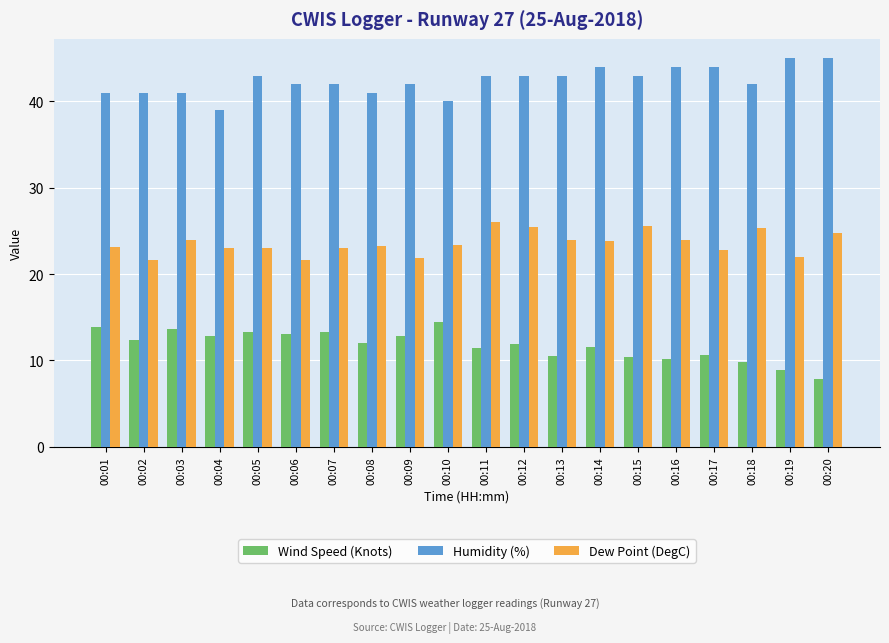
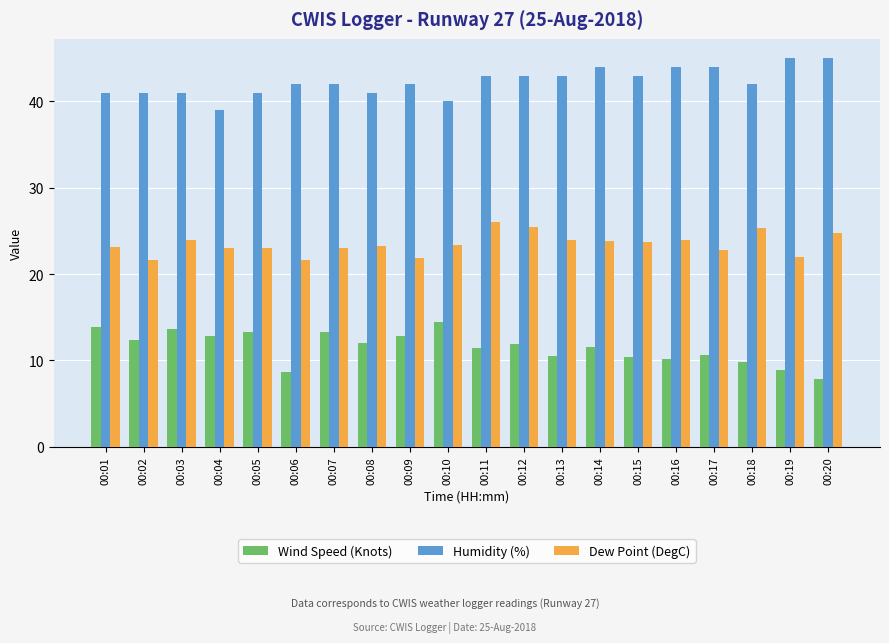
  {
    "Wind Speed (Knots)": {
      "00:01": 14,
      "00:02": 12,
      "00:03": 14,
      "00:04": 13,
      "00:05": 13,
-     "00:06": 13,
+     "00:06": 9,
      "00:07": 13,
      "00:08": 12,
      "00:09": 13,
      "00:10": 14,
      "00:11": 11,
      "00:12": 12,
      "00:13": 11,
      "00:14": 12,
      "00:15": 10,
      "00:16": 10,
      "00:17": 11,
      "00:18": 10,
      "00:19": 9,
      "00:20": 8
    },
    "Humidity (%)": {
      "00:01": 41,
      "00:02": 41,
      "00:03": 41,
      "00:04": 39,
-     "00:05": 43,
+     "00:05": 41,
      "00:06": 42,
      "00:07": 42,
      "00:08": 41,
      "00:09": 42,
      "00:10": 40,
      "00:11": 43,
      "00:12": 43,
      "00:13": 43,
      "00:14": 44,
      "00:15": 43,
      "00:16": 44,
      "00:17": 44,
      "00:18": 42,
      "00:19": 45,
      "00:20": 45
    },
    "Dew Point (DegC)": {
      "00:01": 23,
      "00:02": 22,
      "00:03": 24,
      "00:04": 23,
      "00:05": 23,
      "00:06": 22,
      "00:07": 23,
      "00:08": 23,
      "00:09": 22,
      "00:10": 23,
      "00:11": 26,
      "00:12": 26,
      "00:13": 24,
      "00:14": 24,
-     "00:15": 26,
+     "00:15": 24,
      "00:16": 24,
      "00:17": 23,
      "00:18": 25,
      "00:19": 22,
      "00:20": 25
    }
  }
